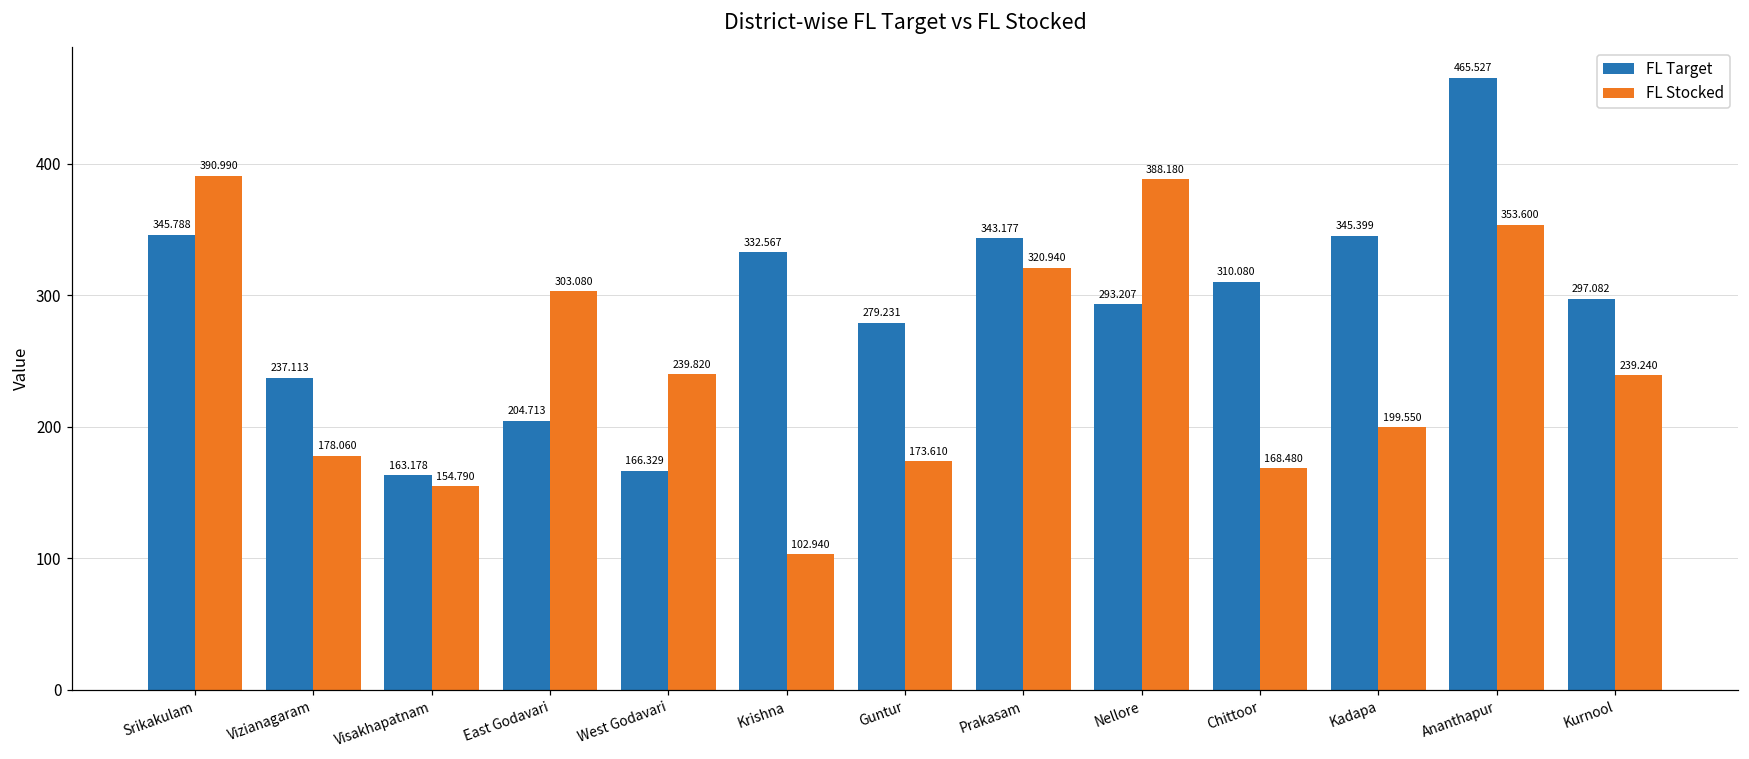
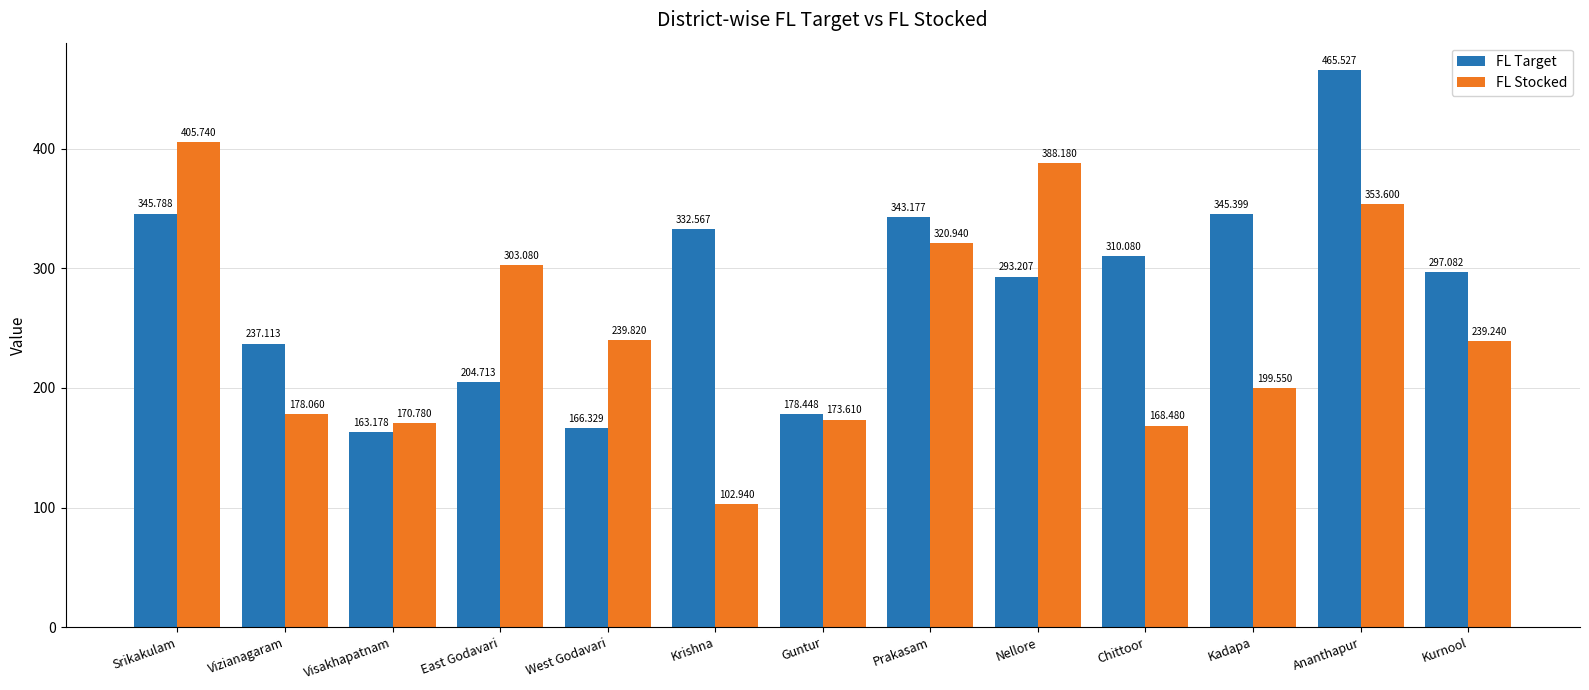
  {
    "FL Target": {
      "Srikakulam": 345.788,
      "Vizianagaram": 237.113,
      "Visakhapatnam": 163.178,
      "East Godavari": 204.713,
      "West Godavari": 166.329,
      "Krishna": 332.567,
-     "Guntur": 279.231,
+     "Guntur": 178.448,
      "Prakasam": 343.177,
      "Nellore": 293.207,
      "Chittoor": 310.080,
      "Kadapa": 345.399,
      "Ananthapur": 465.527,
      "Kurnool": 297.082
    },
    "FL Stocked": {
-     "Srikakulam": 390.990,
+     "Srikakulam": 405.740,
      "Vizianagaram": 178.060,
-     "Visakhapatnam": 154.790,
+     "Visakhapatnam": 170.780,
      "East Godavari": 303.080,
      "West Godavari": 239.820,
      "Krishna": 102.940,
      "Guntur": 173.610,
      "Prakasam": 320.940,
      "Nellore": 388.180,
      "Chittoor": 168.480,
      "Kadapa": 199.550,
      "Ananthapur": 353.600,
      "Kurnool": 239.240
    }
  }
